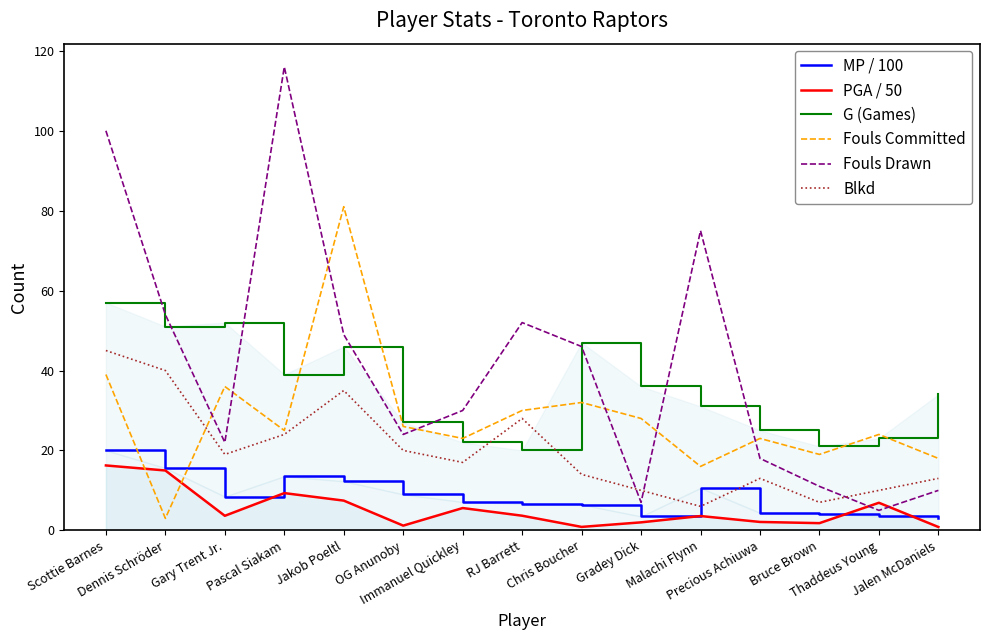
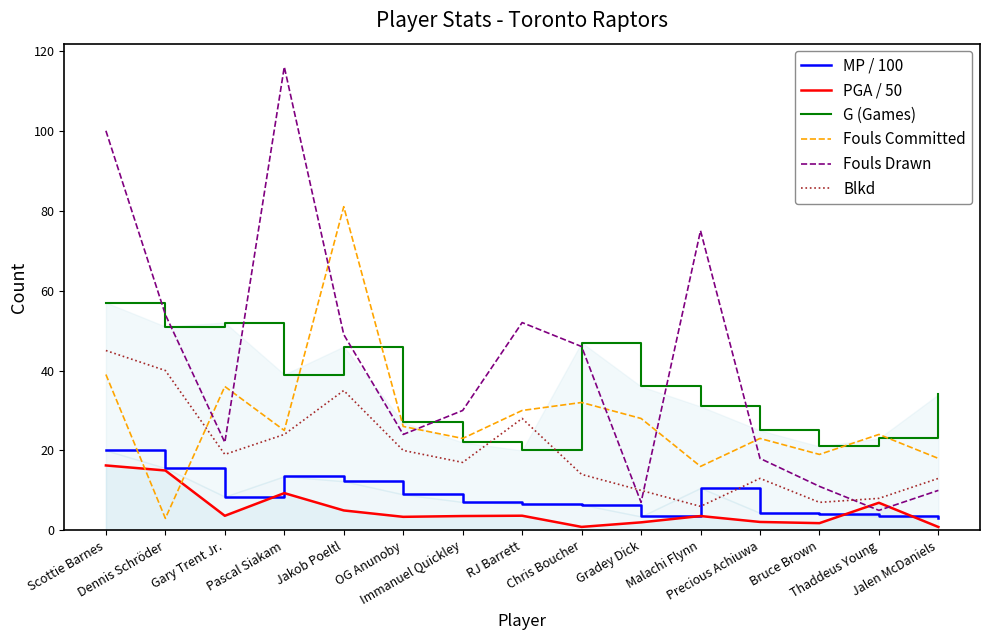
  {
    "MP / 100": {
      "Scottie Barnes": 20,
      "Gary Trent Jr.": 8,
      "Pascal Siakam": 14,
      "Jakob Poeltl": 12,
      "OG Anunoby": 9,
      "Immanuel Quickley": 7,
      "RJ Barrett": 7,
      "Chris Boucher": 6,
      "Gradey Dick": 3,
      "Malachi Flynn": 11,
      "Precious Achiuwa": 4,
      "Bruce Brown": 4,
      "Thaddeus Young": 4,
      "Jalen McDaniels": 3
    },
    "PGA / 50": {
      "Scottie Barnes": 16,
      "Gary Trent Jr.": 4,
      "Pascal Siakam": 9,
-     "Jakob Poeltl": 7,
-     "OG Anunoby": 1,
-     "Immanuel Quickley": 6,
+     "Jakob Poeltl": 5,
+     "OG Anunoby": 3,
+     "Immanuel Quickley": 4,
      "RJ Barrett": 4,
      "Chris Boucher": 1,
      "Gradey Dick": 2,
      "Malachi Flynn": 4,
      "Precious Achiuwa": 2,
      "Bruce Brown": 2,
      "Thaddeus Young": 7,
      "Jalen McDaniels": 1
    },
    "G (Games)": {
      "Scottie Barnes": 57,
      "Dennis Schröder": 51,
      "Gary Trent Jr.": 52,
      "Pascal Siakam": 39,
      "Jakob Poeltl": 46,
      "OG Anunoby": 27,
      "Immanuel Quickley": 22,
      "RJ Barrett": 20,
      "Chris Boucher": 47,
      "Gradey Dick": 36,
      "Malachi Flynn": 31,
      "Precious Achiuwa": 25,
      "Bruce Brown": 21,
      "Thaddeus Young": 23,
      "Jalen McDaniels": 34
    },
    "Fouls Committed": {
      "Scottie Barnes": 39,
      "Dennis Schröder": 3,
      "Gary Trent Jr.": 36,
      "Pascal Siakam": 25,
      "Jakob Poeltl": 81,
      "OG Anunoby": 26,
      "Immanuel Quickley": 23,
      "RJ Barrett": 30,
      "Chris Boucher": 32,
      "Gradey Dick": 28,
      "Malachi Flynn": 16,
      "Precious Achiuwa": 23,
      "Bruce Brown": 19,
      "Thaddeus Young": 24,
      "Jalen McDaniels": 18
    },
    "Fouls Drawn": {
      "Scottie Barnes": 100,
      "Dennis Schröder": 54,
      "Gary Trent Jr.": 22,
      "Pascal Siakam": 116,
      "Jakob Poeltl": 49,
      "OG Anunoby": 24,
      "Immanuel Quickley": 30,
      "RJ Barrett": 52,
      "Chris Boucher": 46,
      "Gradey Dick": 7,
      "Malachi Flynn": 75,
      "Precious Achiuwa": 18,
      "Bruce Brown": 11,
      "Thaddeus Young": 5,
      "Jalen McDaniels": 10
    },
    "Blkd": {
      "Scottie Barnes": 45,
      "Dennis Schröder": 40,
      "Gary Trent Jr.": 19,
      "Pascal Siakam": 24,
      "Jakob Poeltl": 35,
      "OG Anunoby": 20,
      "Immanuel Quickley": 17,
      "RJ Barrett": 28,
      "Chris Boucher": 14,
      "Gradey Dick": 10,
      "Malachi Flynn": 6,
      "Precious Achiuwa": 13,
      "Bruce Brown": 7,
-     "Thaddeus Young": 10,
+     "Thaddeus Young": 8,
      "Jalen McDaniels": 13
    }
  }
